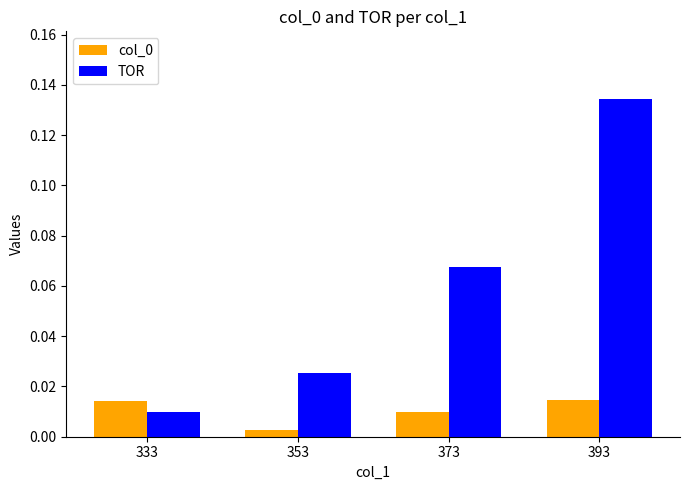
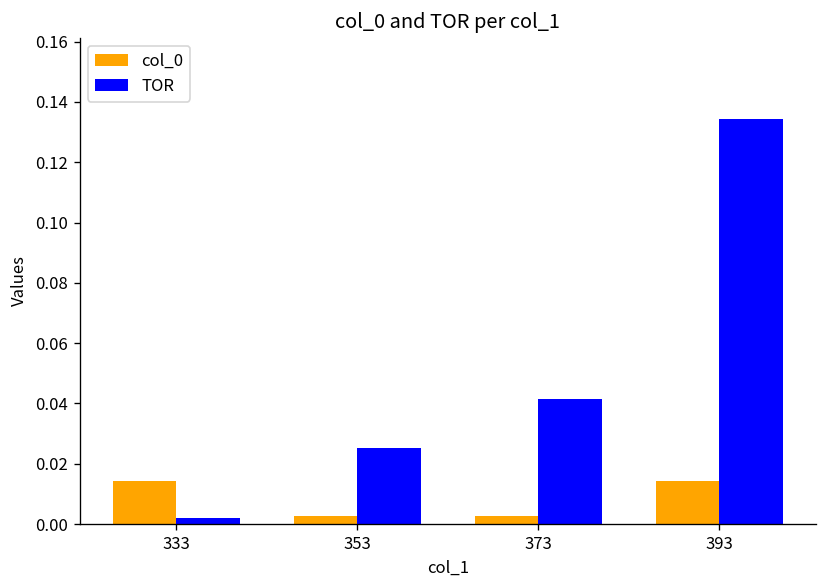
  {
    "col_0": {
      "333": 0.014,
      "353": 0.003,
-     "373": 0.010,
+     "373": 0.003,
      "393": 0.014
    },
    "TOR": {
-     "333": 0.010,
+     "333": 0.002,
      "353": 0.025,
-     "373": 0.067,
+     "373": 0.042,
      "393": 0.134
    }
  }
